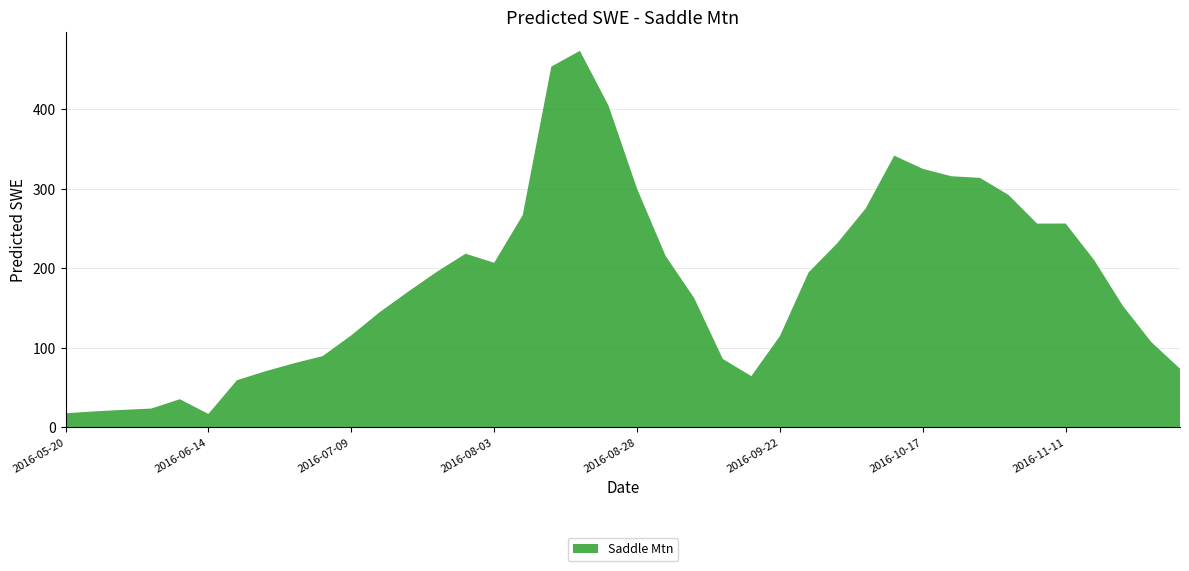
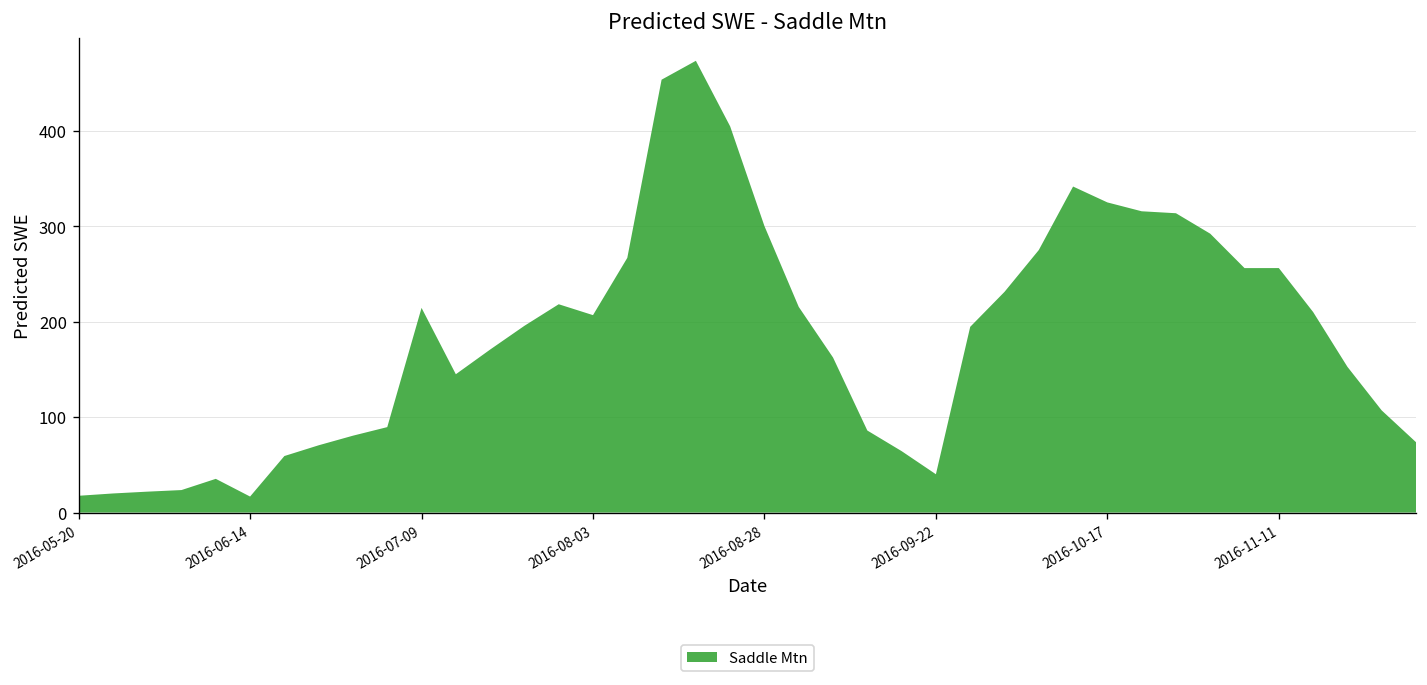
  {
    "2016-05-20": 20,
    "2016-06-14": 20,
-   "2016-07-09": 120,
+   "2016-07-09": 210,
    "2016-08-03": 210,
    "2016-08-28": 300,
-   "2016-09-22": 110,
+   "2016-09-22": 40,
    "2016-10-17": 330,
    "2016-11-11": 260
  }
